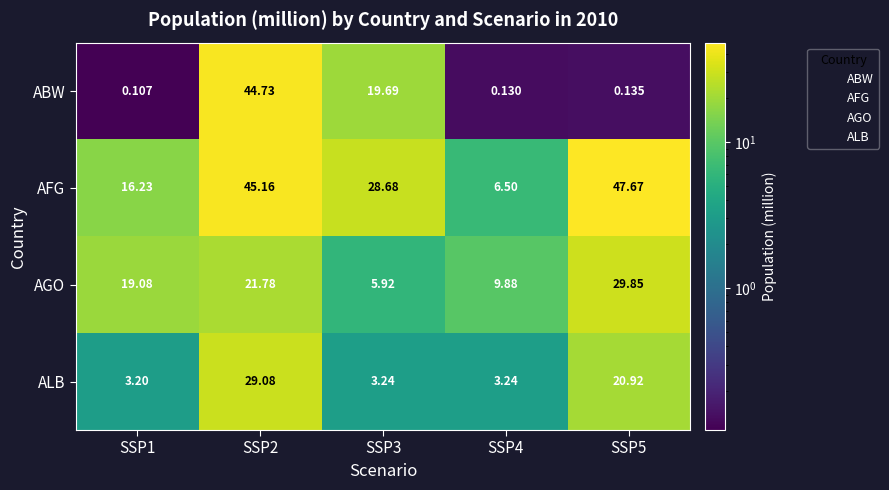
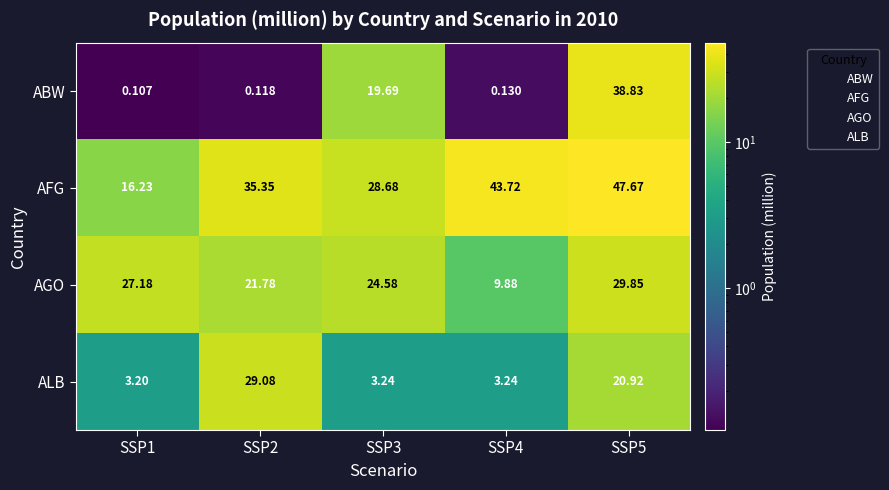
  {
    "ABW": {
      "SSP1": 0.107,
-     "SSP2": 44.73,
+     "SSP2": 0.118,
      "SSP3": 19.69,
      "SSP4": 0.130,
-     "SSP5": 0.135
+     "SSP5": 38.83
    },
    "AFG": {
      "SSP1": 16.23,
-     "SSP2": 45.16,
+     "SSP2": 35.35,
      "SSP3": 28.68,
-     "SSP4": 6.50,
+     "SSP4": 43.72,
      "SSP5": 47.67
    },
    "AGO": {
-     "SSP1": 19.08,
+     "SSP1": 27.18,
      "SSP2": 21.78,
-     "SSP3": 5.92,
+     "SSP3": 24.58,
      "SSP4": 9.88,
      "SSP5": 29.85
    },
    "ALB": {
      "SSP1": 3.20,
      "SSP2": 29.08,
      "SSP3": 3.24,
      "SSP4": 3.24,
      "SSP5": 20.92
    }
  }
